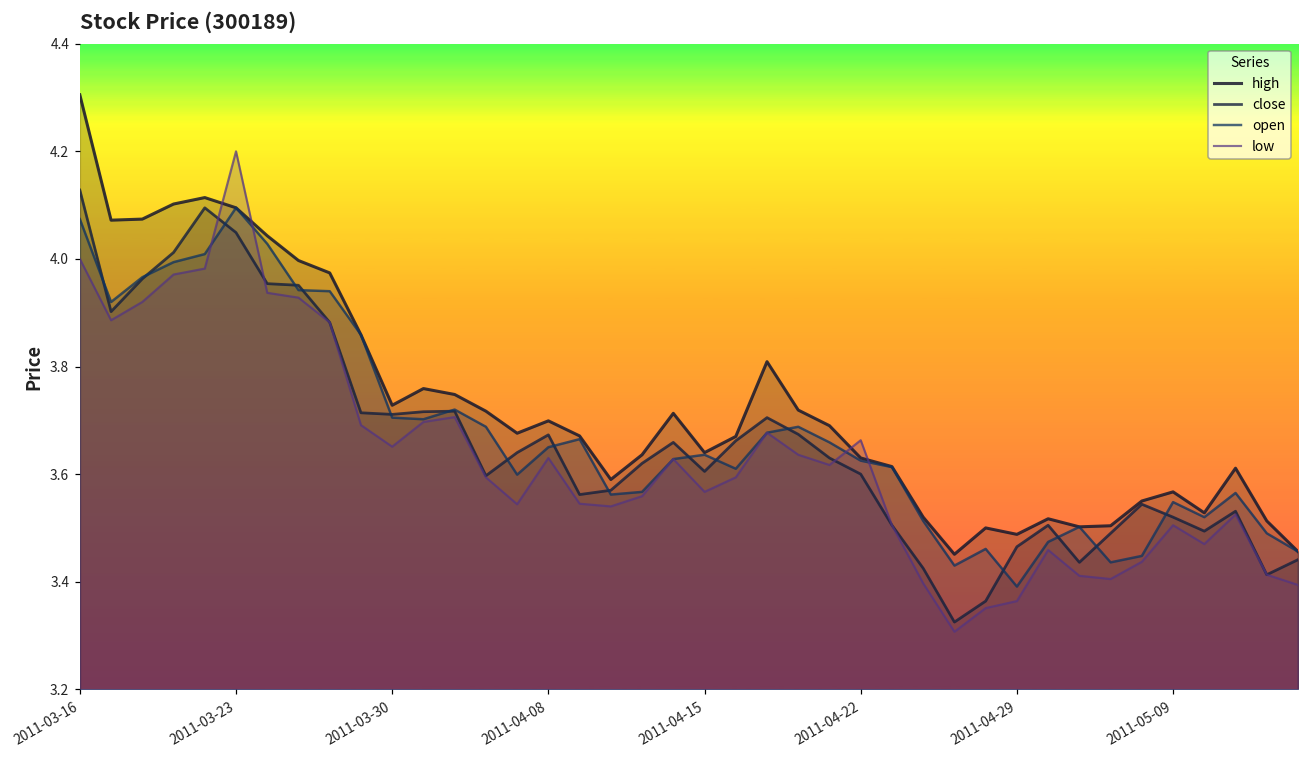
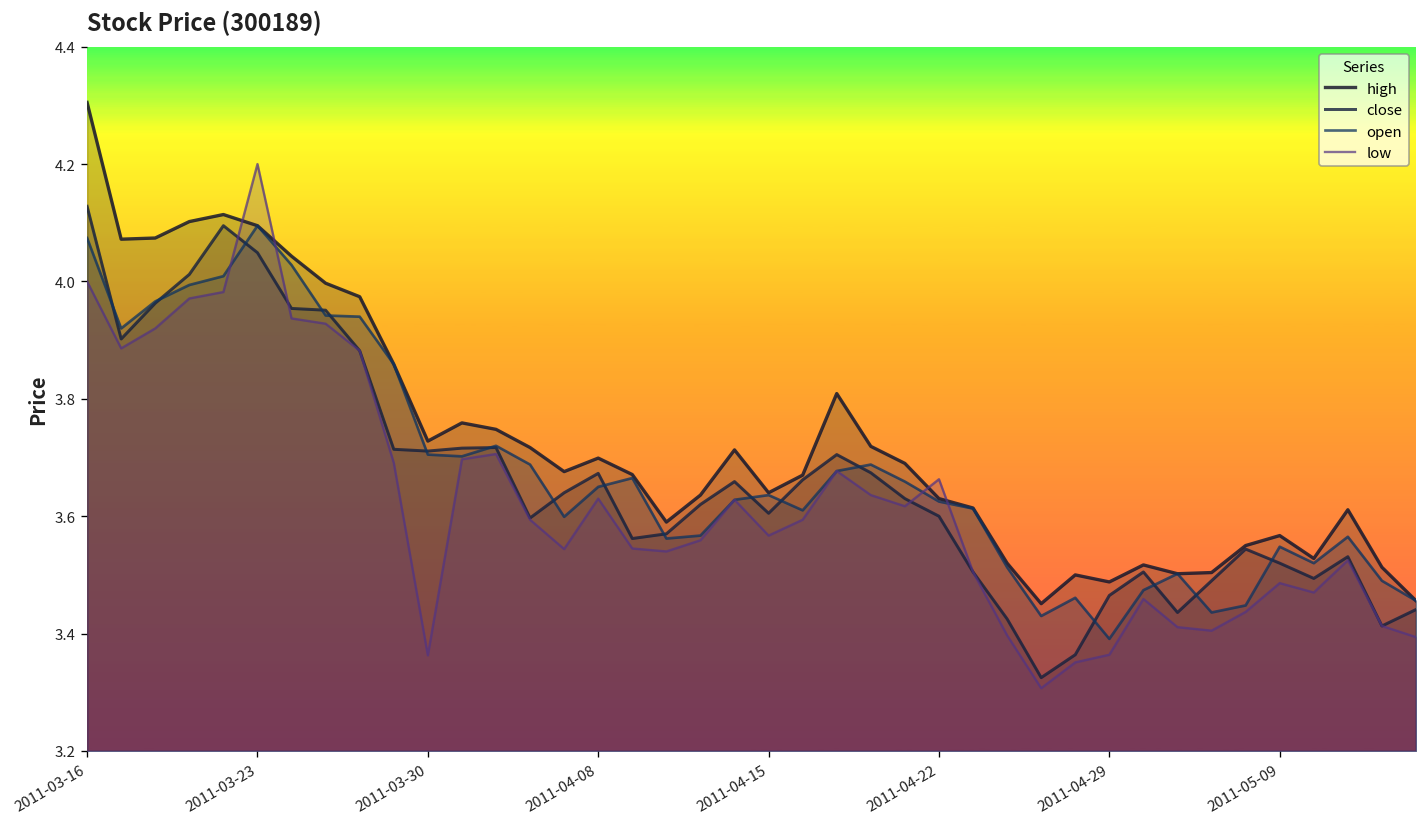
  {
    "low": {
      "2011-03-16": 4.00,
      "2011-03-23": 4.20,
-     "2011-03-30": 3.65,
+     "2011-03-30": 3.36,
      "2011-04-08": 3.63,
      "2011-04-15": 3.57,
      "2011-04-22": 3.66,
      "2011-04-29": 3.36,
-     "2011-05-09": 3.51
+     "2011-05-09": 3.49
    }
  }
